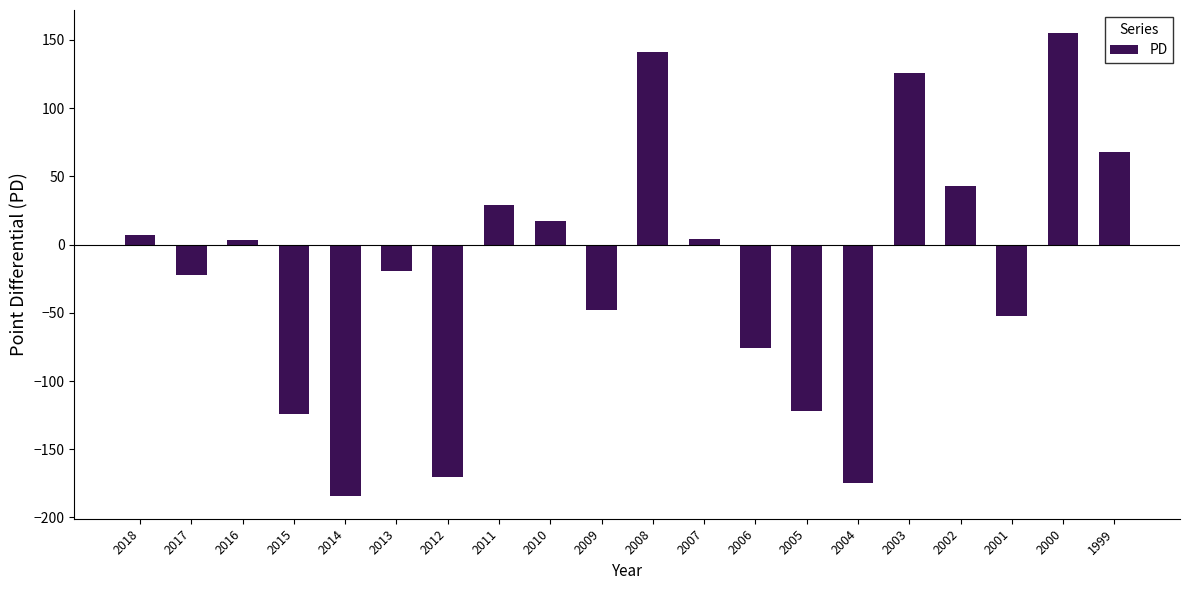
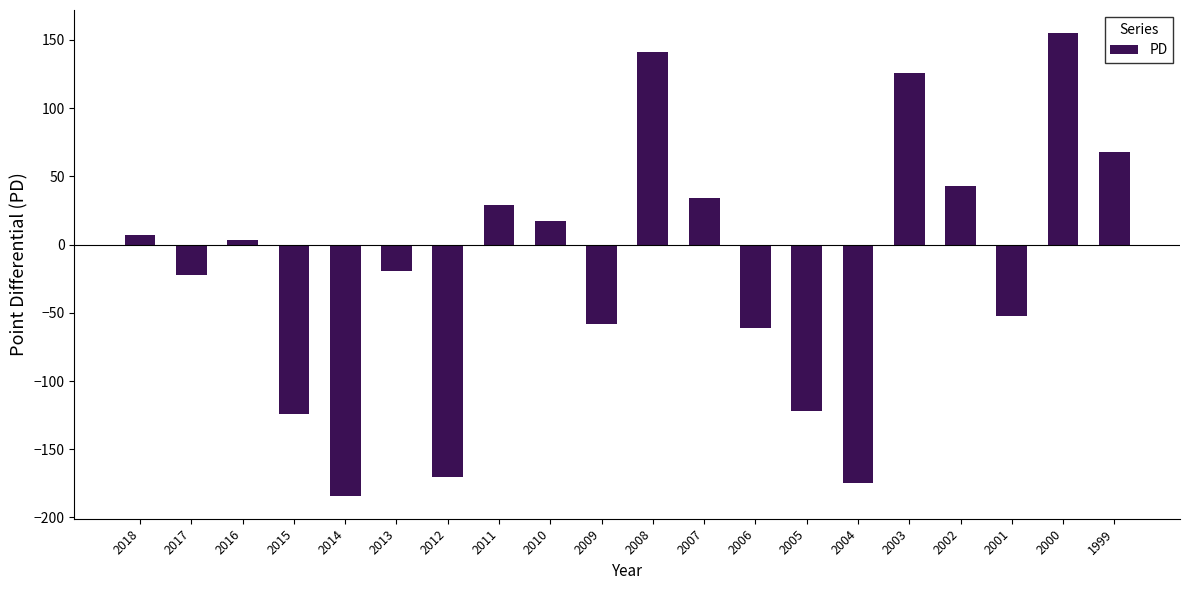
  {
    "2018": 7,
    "2017": -22,
    "2016": 3,
    "2015": -124,
    "2014": -184,
    "2013": -19,
    "2012": -170,
    "2011": 29,
    "2010": 17,
-   "2009": -48,
+   "2009": -58,
    "2008": 141,
-   "2007": 4,
-   "2006": -76,
+   "2007": 34,
+   "2006": -61,
    "2005": -122,
    "2004": -175,
    "2003": 126,
    "2002": 43,
    "2001": -52,
    "2000": 155,
    "1999": 68
  }
